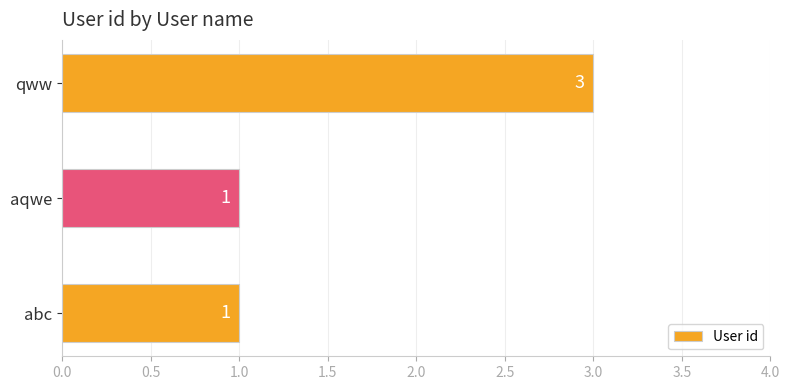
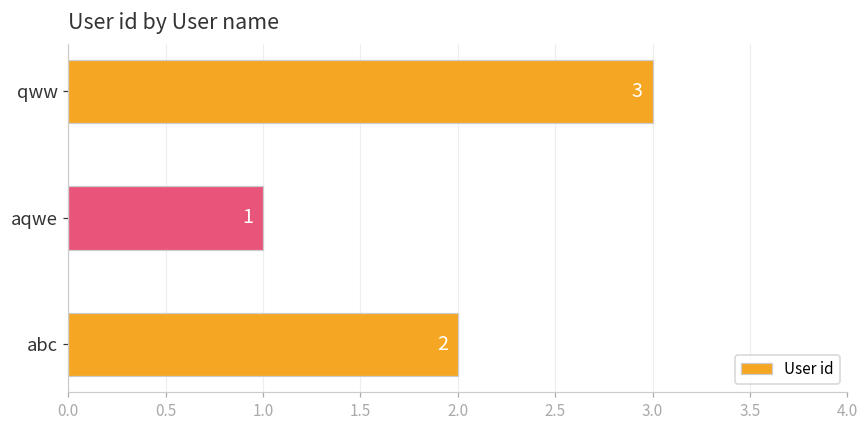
  {
    "qww": 3,
    "aqwe": 1,
-   "abc": 1
+   "abc": 2
  }
